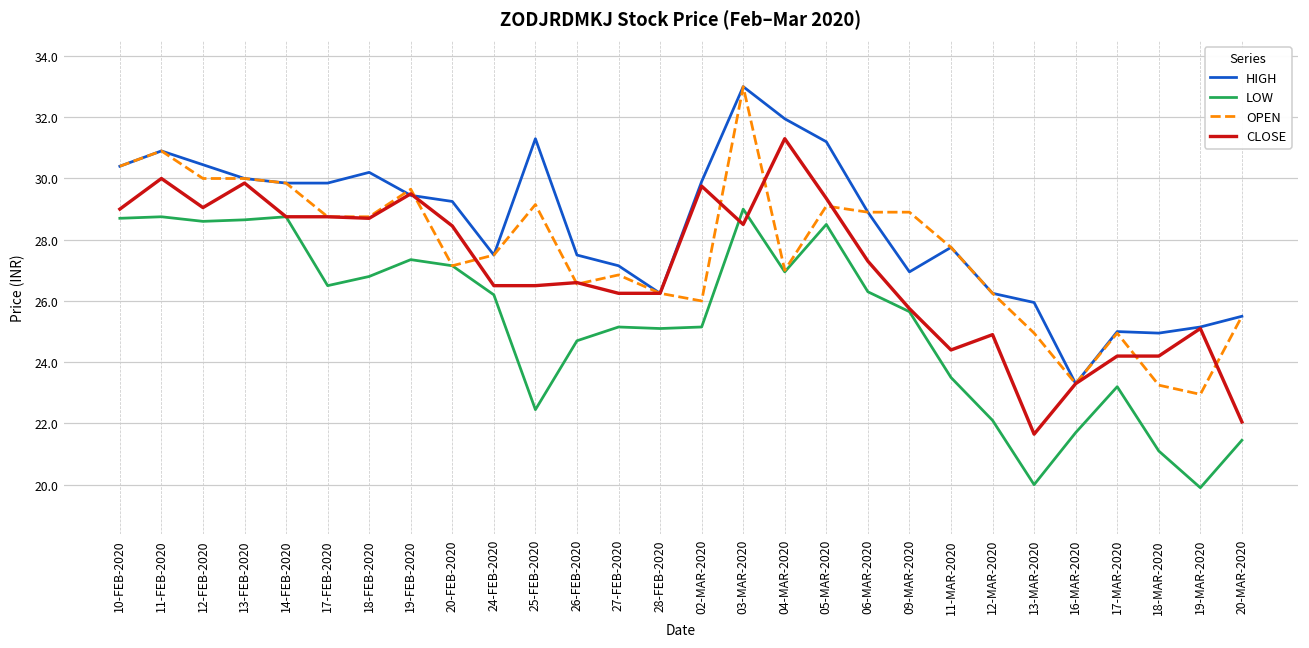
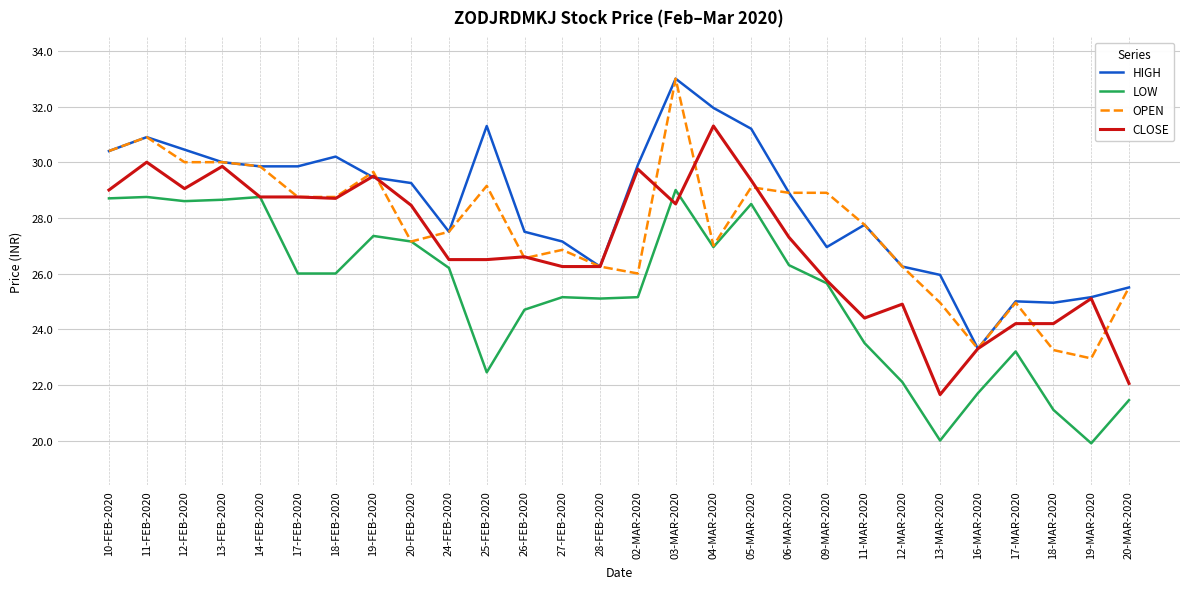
  {
    "HIGH": {
      "12-FEB-2020": 30.5,
      "17-FEB-2020": 29.9,
      "18-FEB-2020": 30.2,
      "20-FEB-2020": 29.3,
      "25-FEB-2020": 31.3,
      "26-FEB-2020": 27.5,
      "27-FEB-2020": 27.2,
      "02-MAR-2020": 29.9,
      "04-MAR-2020": 32.0,
      "05-MAR-2020": 31.2,
      "09-MAR-2020": 27.0,
      "13-MAR-2020": 26.0,
      "18-MAR-2020": 25.0
    },
    "LOW": {
      "10-FEB-2020": 28.7,
      "11-FEB-2020": 28.8,
      "12-FEB-2020": 28.6,
      "13-FEB-2020": 28.7,
-     "17-FEB-2020": 26.5,
-     "18-FEB-2020": 26.8,
+     "17-FEB-2020": 26.0,
+     "18-FEB-2020": 26.0,
      "19-FEB-2020": 27.4,
      "24-FEB-2020": 26.2,
      "25-FEB-2020": 22.5,
      "26-FEB-2020": 24.7,
      "27-FEB-2020": 25.2,
      "28-FEB-2020": 25.1,
      "02-MAR-2020": 25.2,
      "03-MAR-2020": 29.0,
      "05-MAR-2020": 28.5,
      "06-MAR-2020": 26.3,
      "09-MAR-2020": 25.7,
      "11-MAR-2020": 23.5,
      "12-MAR-2020": 22.1,
      "13-MAR-2020": 20.0,
      "16-MAR-2020": 21.7,
      "17-MAR-2020": 23.2,
      "18-MAR-2020": 21.1,
      "19-MAR-2020": 19.9,
      "20-MAR-2020": 21.5
    },
    "OPEN": {
      "12-FEB-2020": 30.0,
      "19-FEB-2020": 29.7,
      "25-FEB-2020": 29.2,
      "27-FEB-2020": 26.9,
      "02-MAR-2020": 26.0,
      "05-MAR-2020": 29.1,
      "09-MAR-2020": 28.9,
      "13-MAR-2020": 25.0,
      "18-MAR-2020": 23.3,
      "19-MAR-2020": 23.0
    },
    "CLOSE": {
      "10-FEB-2020": 29.0,
      "11-FEB-2020": 30.0,
      "12-FEB-2020": 29.1,
      "13-FEB-2020": 29.9,
      "20-FEB-2020": 28.5,
      "24-FEB-2020": 26.5,
      "25-FEB-2020": 26.5,
      "27-FEB-2020": 26.3,
      "02-MAR-2020": 29.8,
      "03-MAR-2020": 28.5,
      "04-MAR-2020": 31.3,
      "05-MAR-2020": 29.4,
      "06-MAR-2020": 27.3,
      "09-MAR-2020": 25.8,
      "11-MAR-2020": 24.4,
      "12-MAR-2020": 24.9,
      "13-MAR-2020": 21.7,
      "17-MAR-2020": 24.2,
      "18-MAR-2020": 24.2,
      "20-MAR-2020": 22.1
    }
  }
